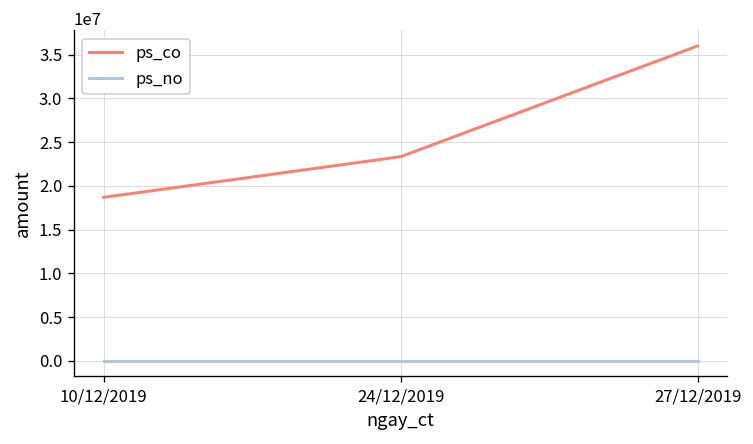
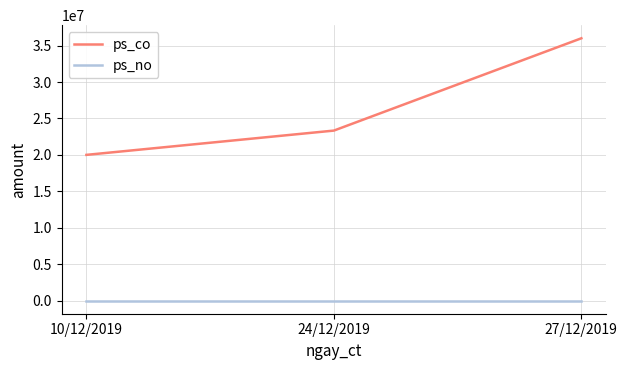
  {
    "ps_co": {
-     "10/12/2019": 19000000,
+     "10/12/2019": 20000000,
      "24/12/2019": 23000000,
      "27/12/2019": 36000000
    },
    "ps_no": {
      "10/12/2019": 0,
      "24/12/2019": 0,
      "27/12/2019": 0
    }
  }
